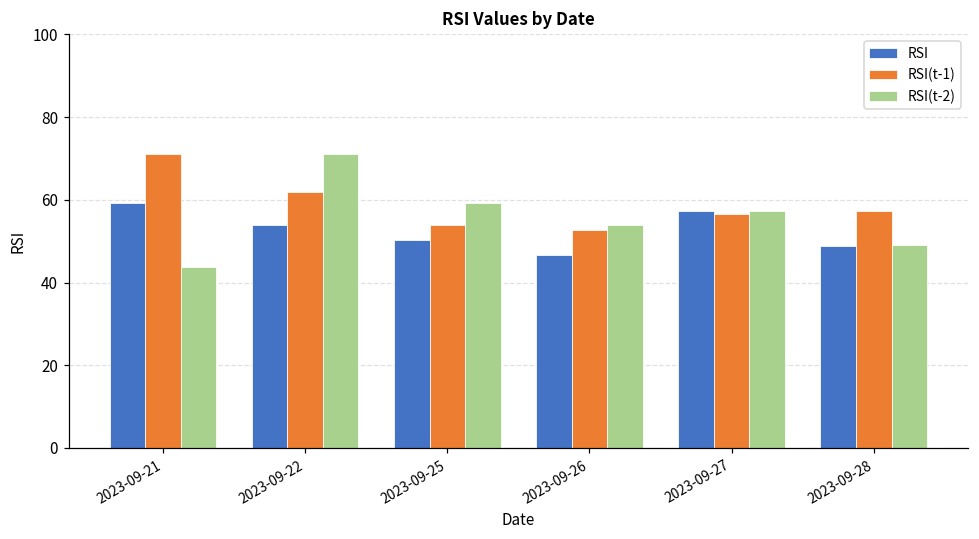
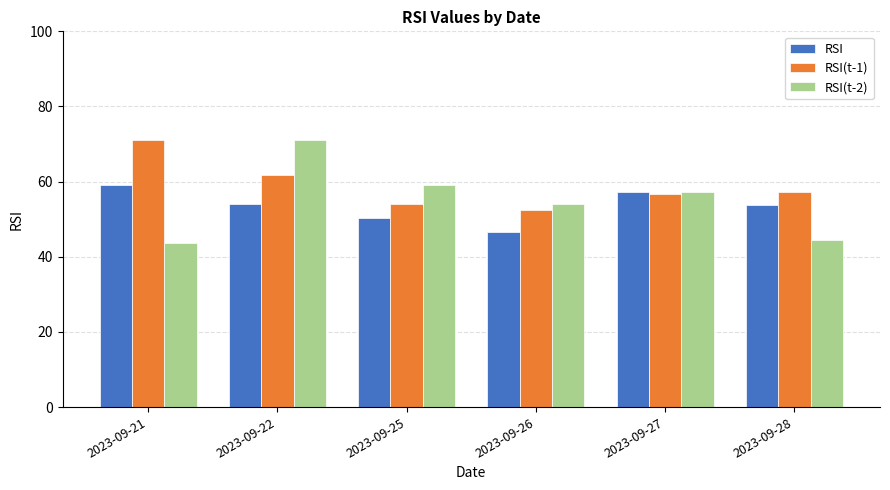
  {
    "RSI": {
      "2023-09-21": 59,
      "2023-09-22": 54,
      "2023-09-25": 50,
      "2023-09-26": 47,
      "2023-09-27": 57,
-     "2023-09-28": 49
+     "2023-09-28": 54
    },
    "RSI(t-1)": {
      "2023-09-21": 71,
      "2023-09-22": 62,
      "2023-09-25": 54,
      "2023-09-26": 53,
      "2023-09-27": 57,
      "2023-09-28": 57
    },
    "RSI(t-2)": {
      "2023-09-21": 44,
      "2023-09-22": 71,
      "2023-09-25": 59,
      "2023-09-26": 54,
      "2023-09-27": 57,
-     "2023-09-28": 49
+     "2023-09-28": 44
    }
  }
